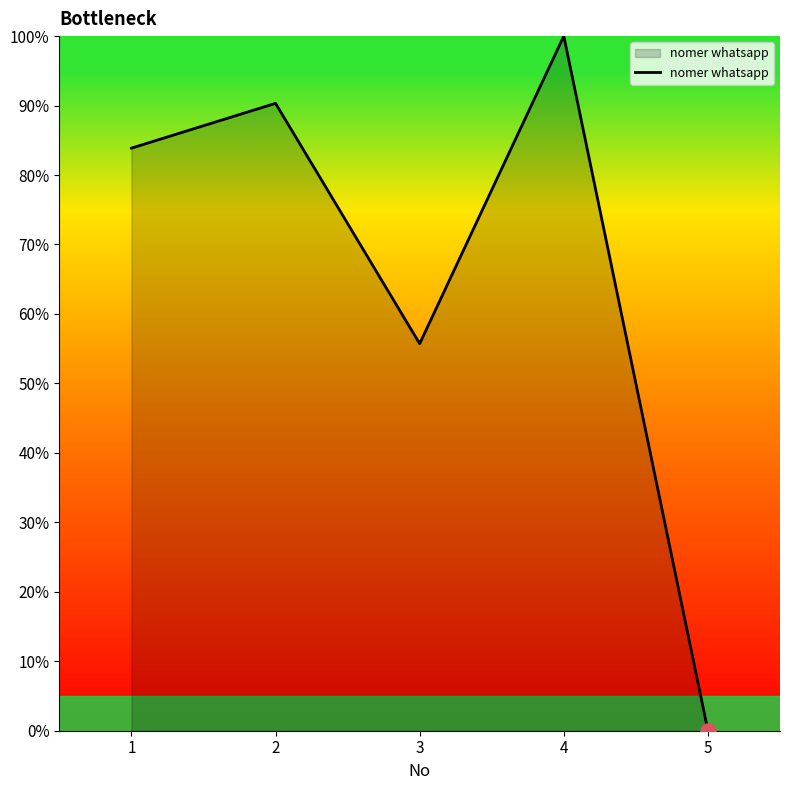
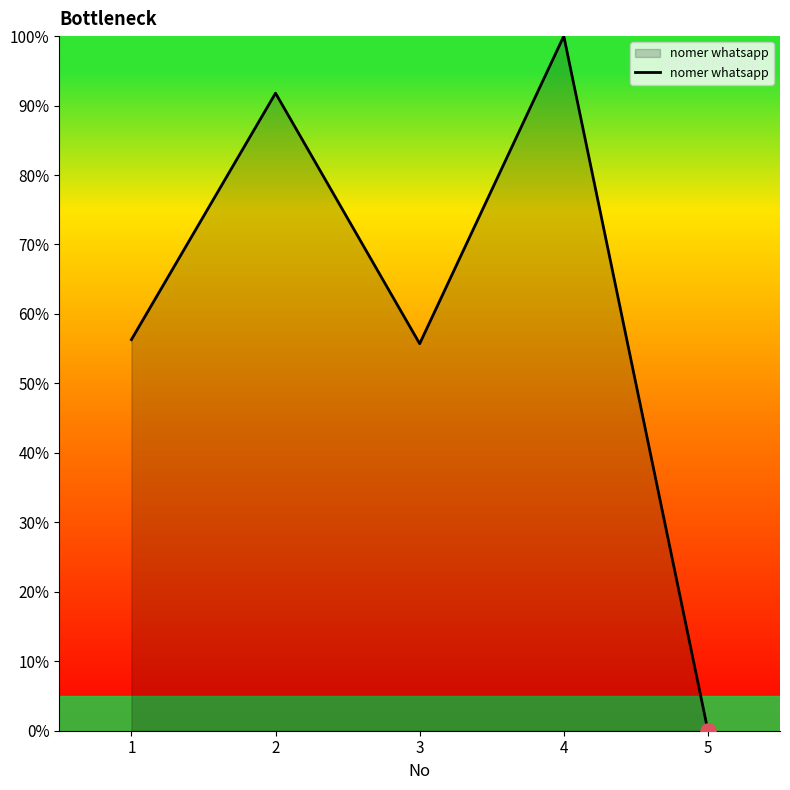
  {
    "nomer whatsapp": {
-     "1": "84%",
-     "2": "90%",
+     "1": "56%",
+     "2": "92%",
      "3": "56%",
      "4": "100%"
    }
  }
